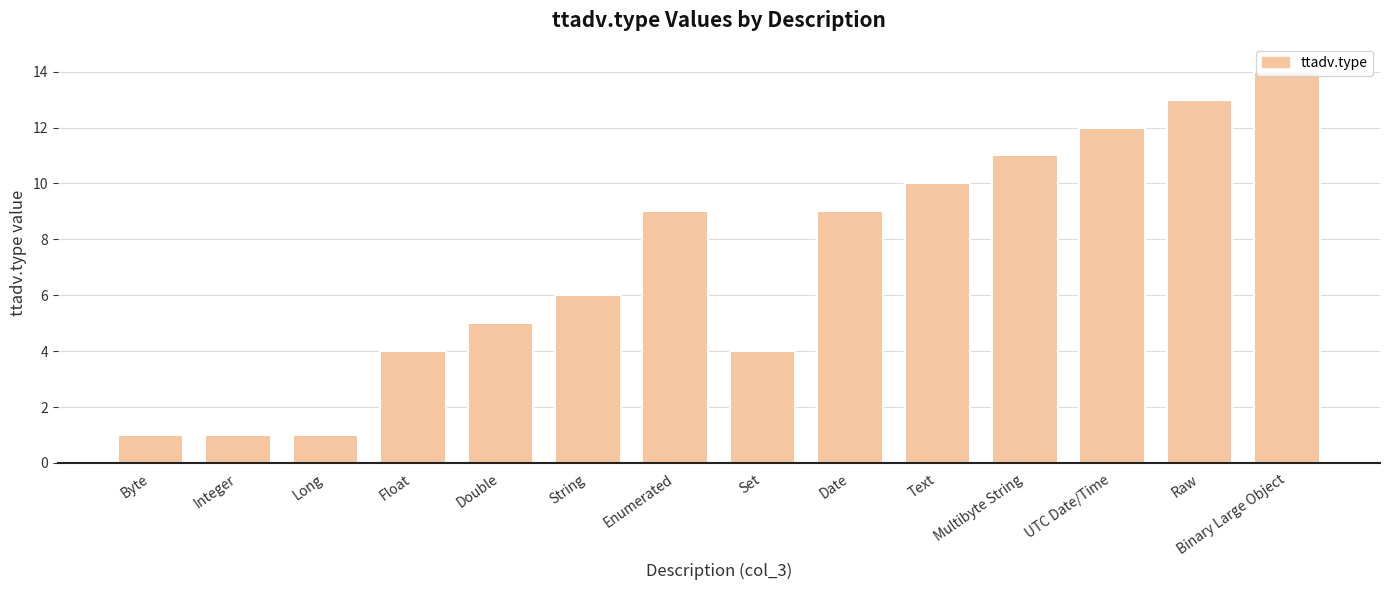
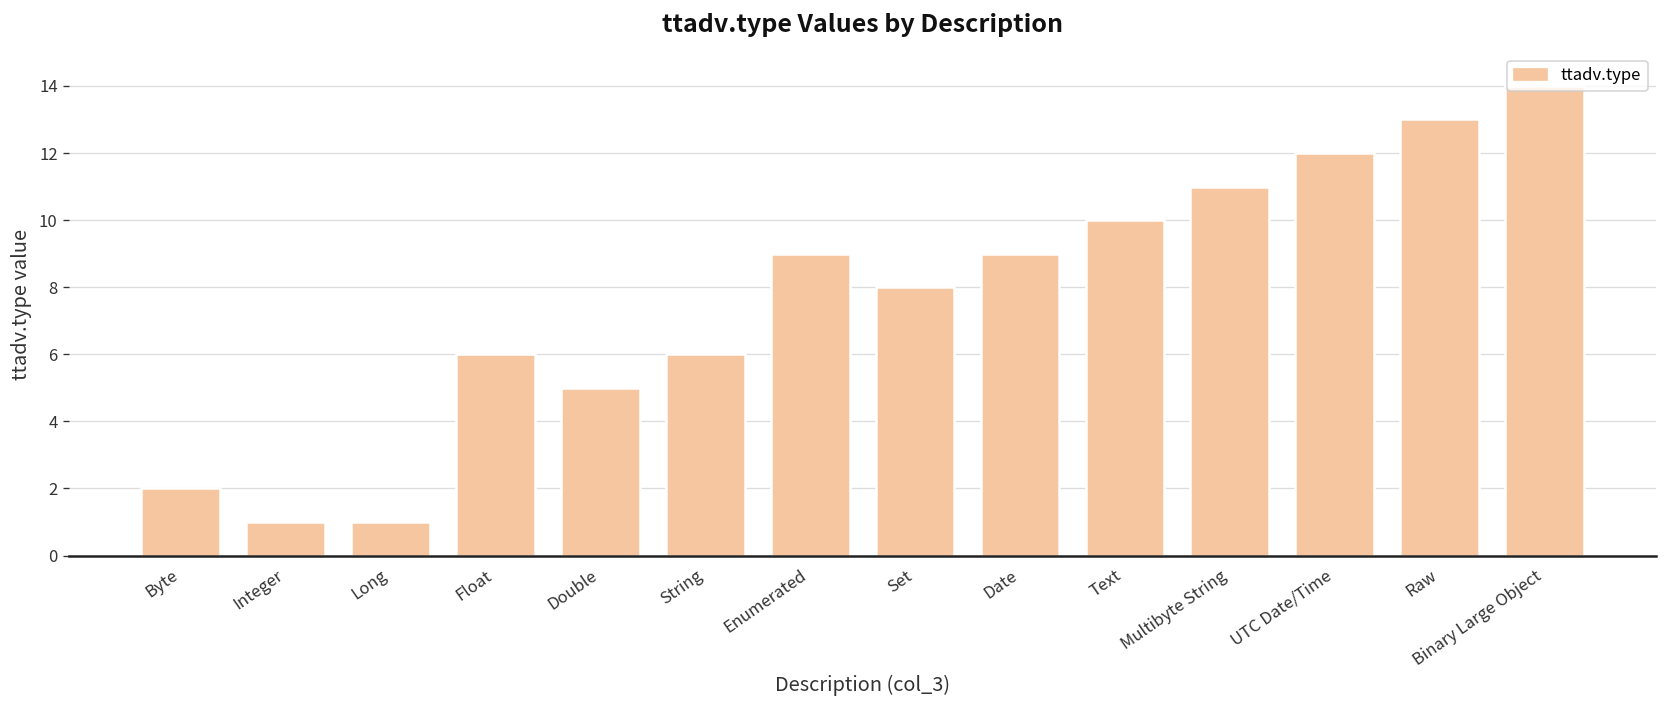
  {
-   "Byte": 1,
+   "Byte": 2,
    "Integer": 1,
    "Long": 1,
-   "Float": 4,
+   "Float": 6,
    "Double": 5,
    "String": 6,
    "Enumerated": 9,
-   "Set": 4,
+   "Set": 8,
    "Date": 9,
    "Text": 10,
    "Multibyte String": 11,
    "UTC Date/Time": 12,
    "Raw": 13
  }
